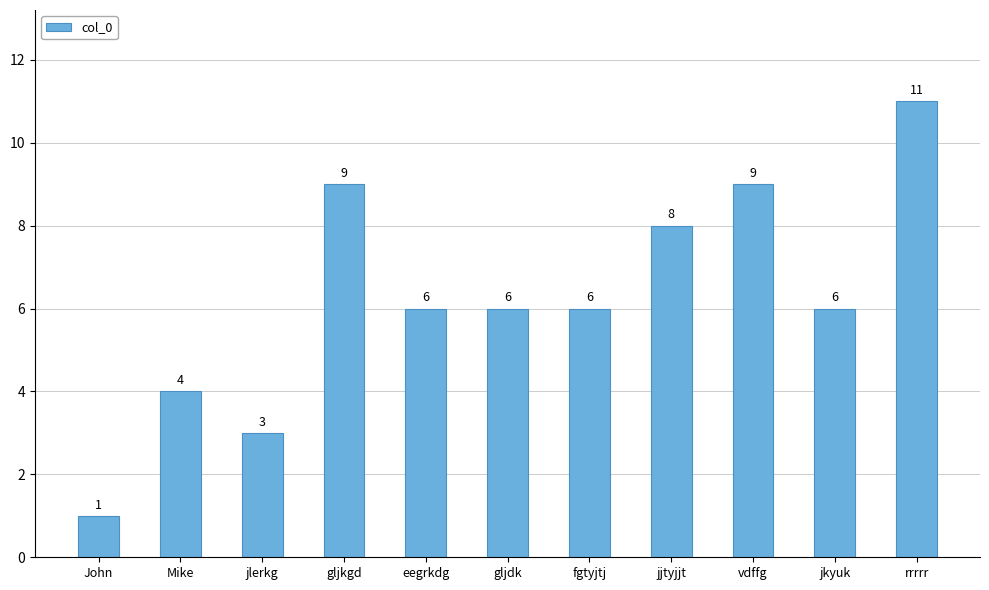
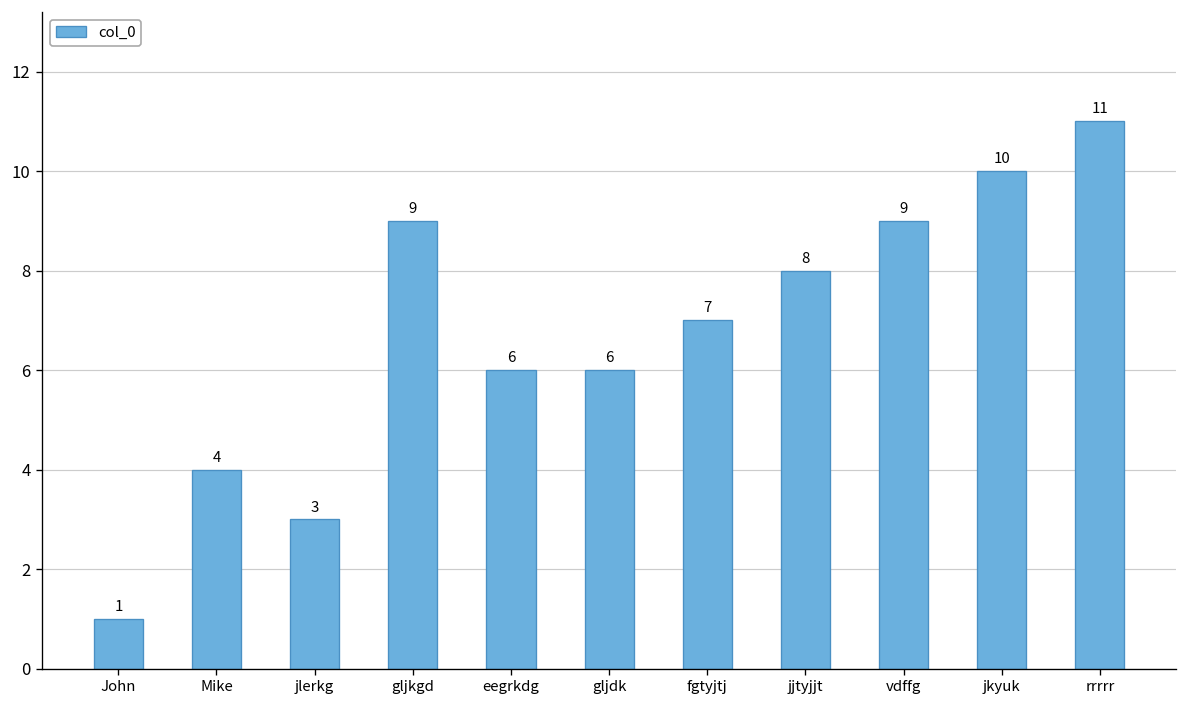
  {
    "John": 1,
    "Mike": 4,
    "jlerkg": 3,
    "gljkgd": 9,
    "eegrkdg": 6,
    "gljdk": 6,
-   "fgtyjtj": 6,
+   "fgtyjtj": 7,
    "jjtyjjt": 8,
    "vdffg": 9,
-   "jkyuk": 6,
+   "jkyuk": 10,
    "rrrrr": 11
  }
